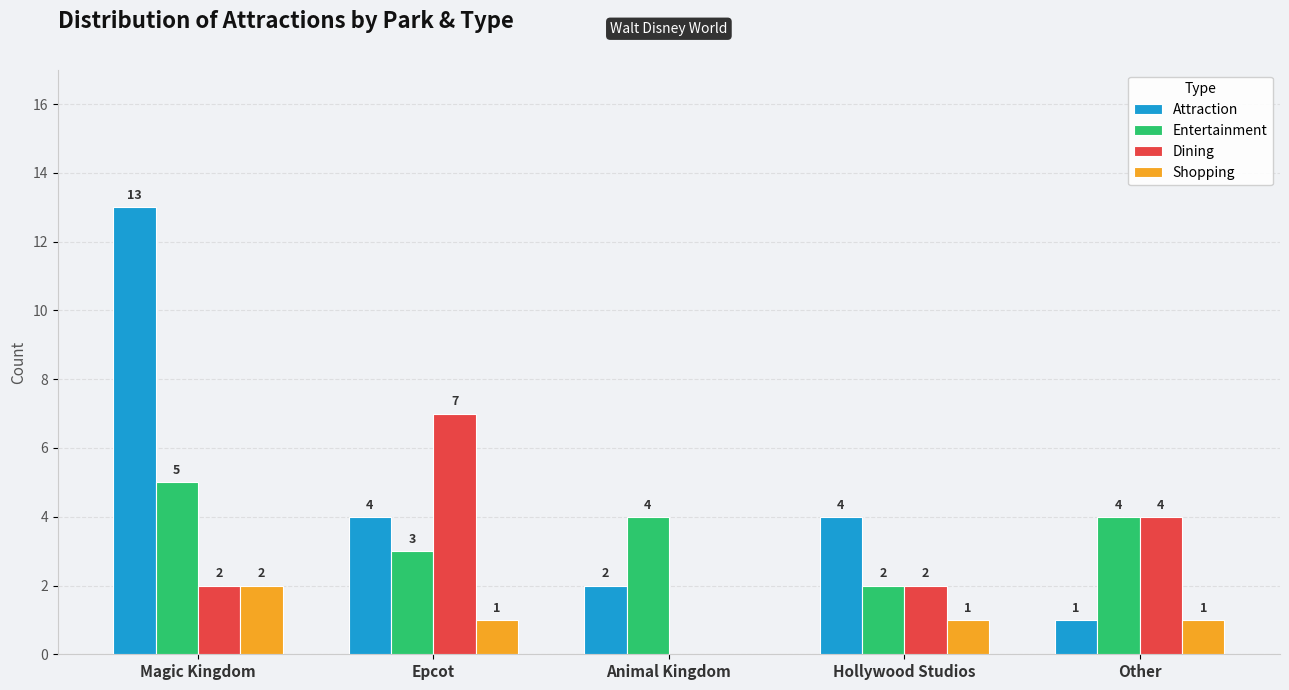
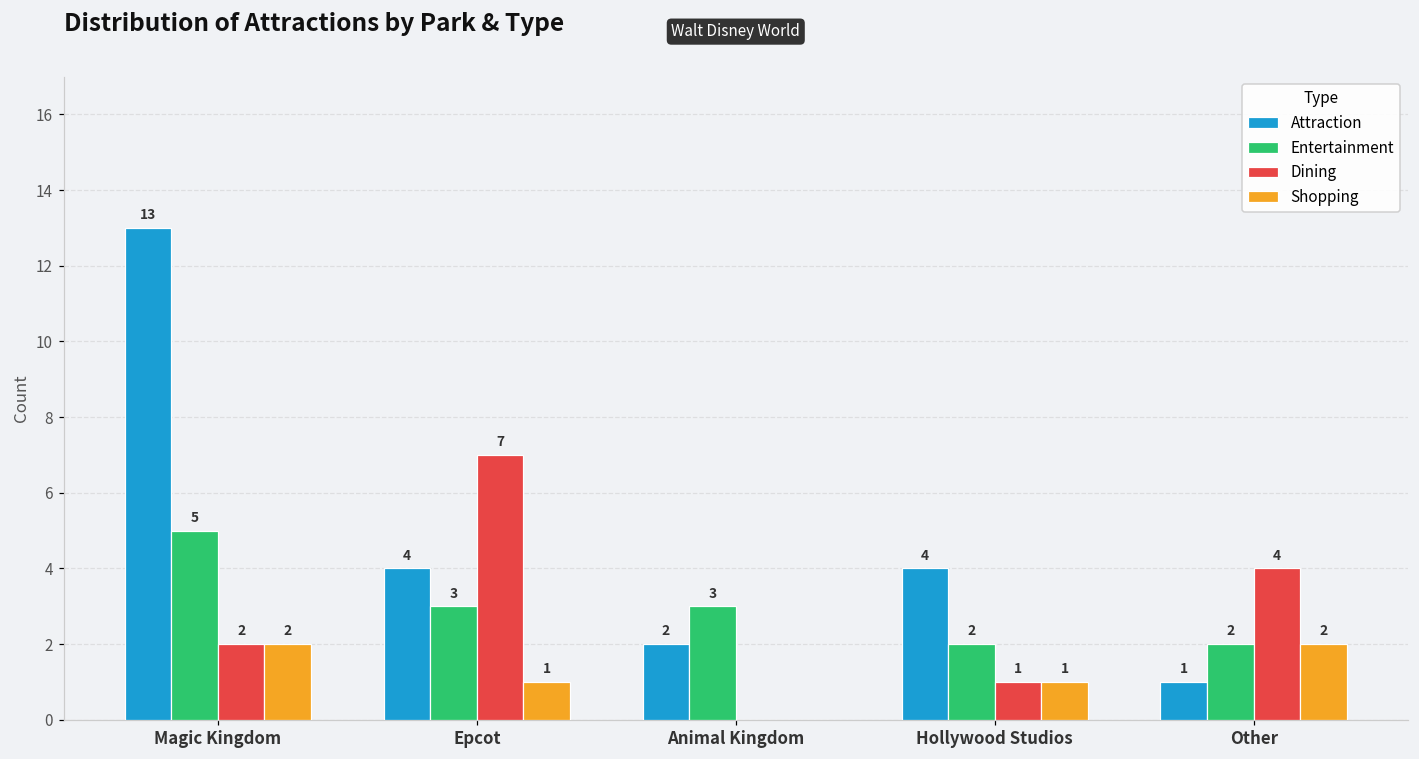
  {
    "Attraction": {
      "Magic Kingdom": 13,
      "Epcot": 4,
      "Animal Kingdom": 2,
      "Hollywood Studios": 4,
      "Other": 1
    },
    "Entertainment": {
      "Magic Kingdom": 5,
      "Epcot": 3,
-     "Animal Kingdom": 4,
+     "Animal Kingdom": 3,
      "Hollywood Studios": 2,
-     "Other": 4
+     "Other": 2
    },
    "Dining": {
      "Magic Kingdom": 2,
      "Epcot": 7,
-     "Hollywood Studios": 2,
+     "Hollywood Studios": 1,
      "Other": 4
    },
    "Shopping": {
      "Magic Kingdom": 2,
      "Epcot": 1,
      "Hollywood Studios": 1,
-     "Other": 1
+     "Other": 2
    }
  }
